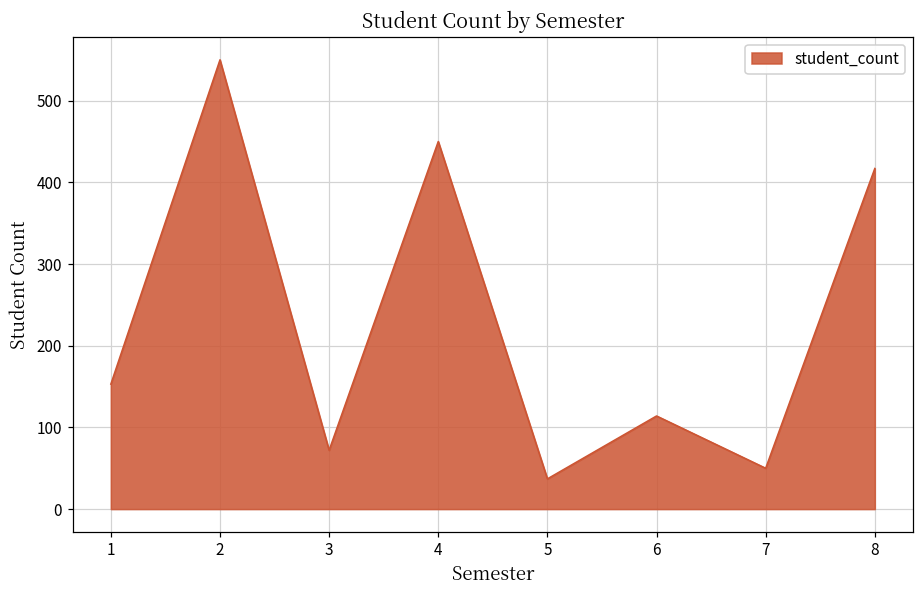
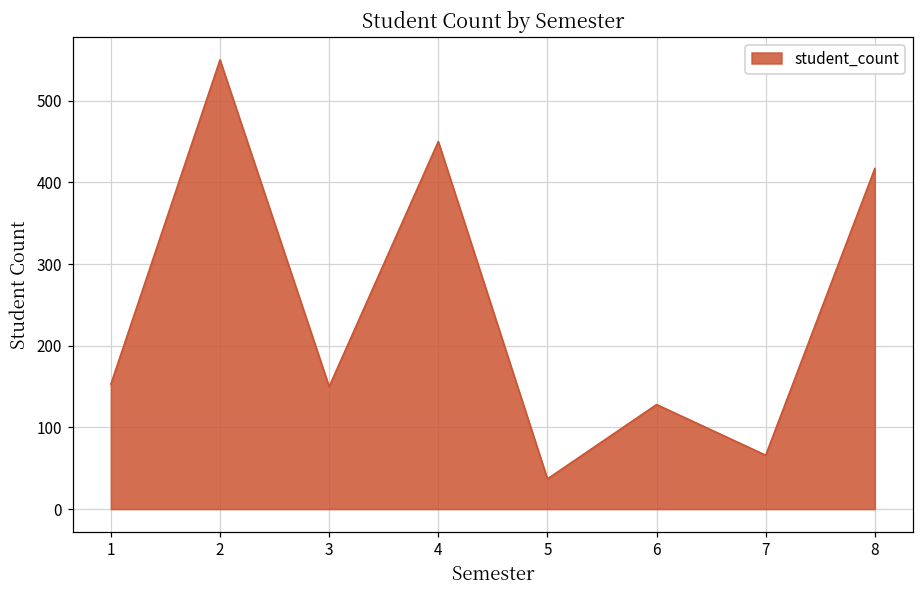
  {
    "1": 150,
    "2": 550,
-   "3": 70,
+   "3": 150,
    "4": 450,
    "5": 40,
-   "6": 110,
-   "7": 50,
+   "6": 130,
+   "7": 70,
    "8": 420
  }
